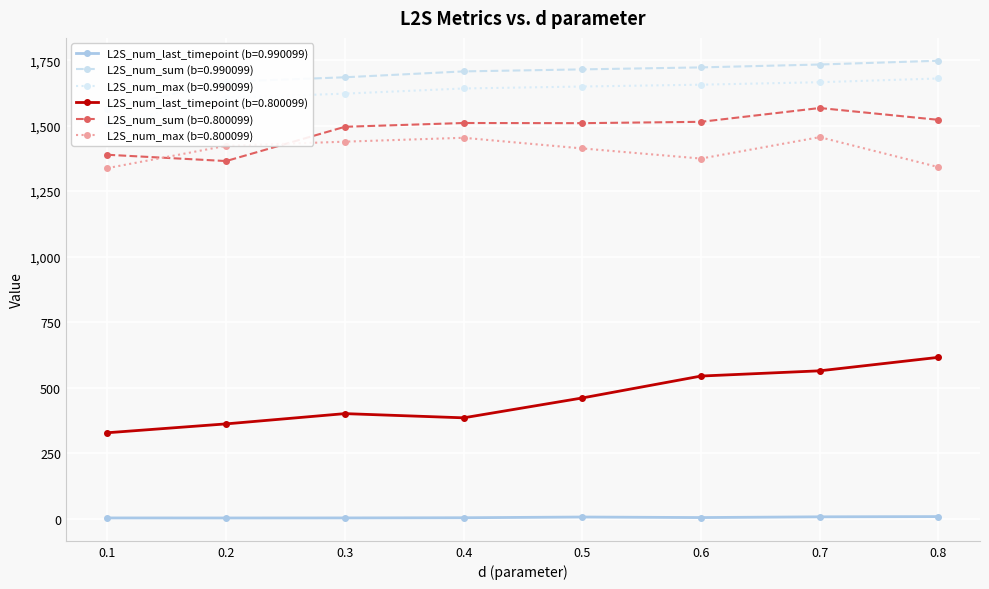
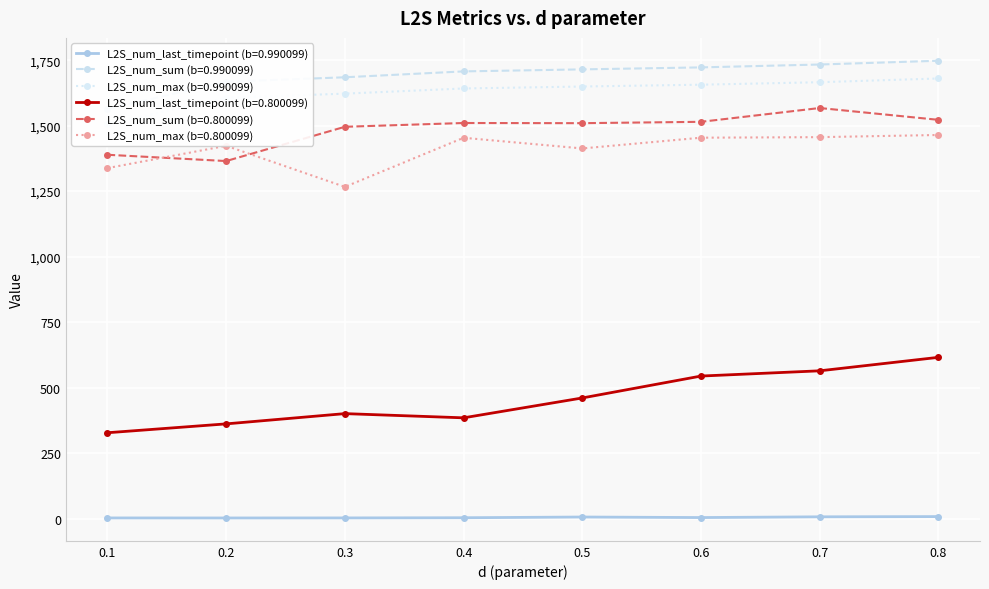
  {
    "L2S_num_last_timepoint (b=0.800099)": {
      "0.1": "330",
      "0.2": "360",
      "0.3": "400",
      "0.4": "380",
      "0.5": "460",
      "0.6": "540",
      "0.7": "560",
      "0.8": "620"
    },
    "L2S_num_sum (b=0.800099)": {
      "0.1": "1,390",
      "0.2": "1,360",
      "0.3": "1,500",
      "0.4": "1,510",
      "0.5": "1,510",
      "0.6": "1,510",
      "0.7": "1,570",
      "0.8": "1,520"
    },
    "L2S_num_max (b=0.800099)": {
      "0.1": "1,340",
      "0.2": "1,420",
-     "0.3": "1,440",
+     "0.3": "1,270",
      "0.4": "1,450",
      "0.5": "1,410",
-     "0.6": "1,370",
+     "0.6": "1,450",
      "0.7": "1,460",
-     "0.8": "1,340"
+     "0.8": "1,460"
    }
  }
